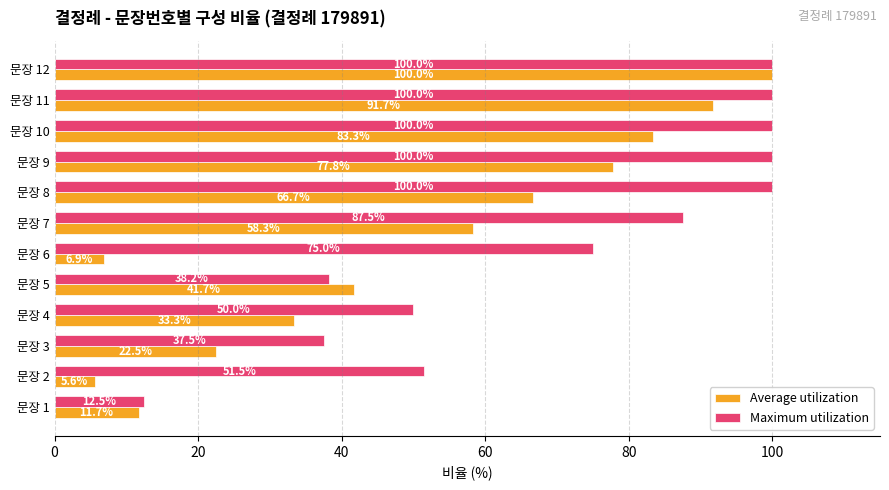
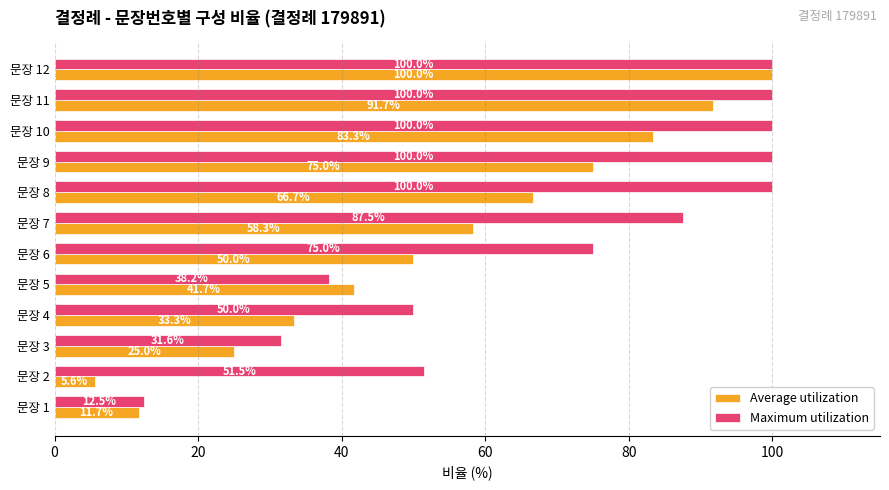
  {
    "Average utilization": {
      "문장 11": "91.7%",
      "문장 10": "83.3%",
-     "문장 9": "77.8%",
+     "문장 9": "75.0%",
      "문장 8": "66.7%",
      "문장 7": "58.3%",
-     "문장 6": "6.9%",
+     "문장 6": "50.0%",
      "문장 5": "41.7%",
      "문장 4": "33.3%",
-     "문장 3": "22.5%",
+     "문장 3": "25.0%",
      "문장 2": "5.6%"
    },
    "Maximum utilization": {
      "문장 11": "100.0%",
      "문장 10": "100.0%",
      "문장 9": "100.0%",
      "문장 8": "100.0%",
      "문장 7": "87.5%",
      "문장 6": "75.0%",
      "문장 5": "38.2%",
      "문장 4": "50.0%",
-     "문장 3": "37.5%",
+     "문장 3": "31.6%",
      "문장 2": "51.5%"
    }
  }
